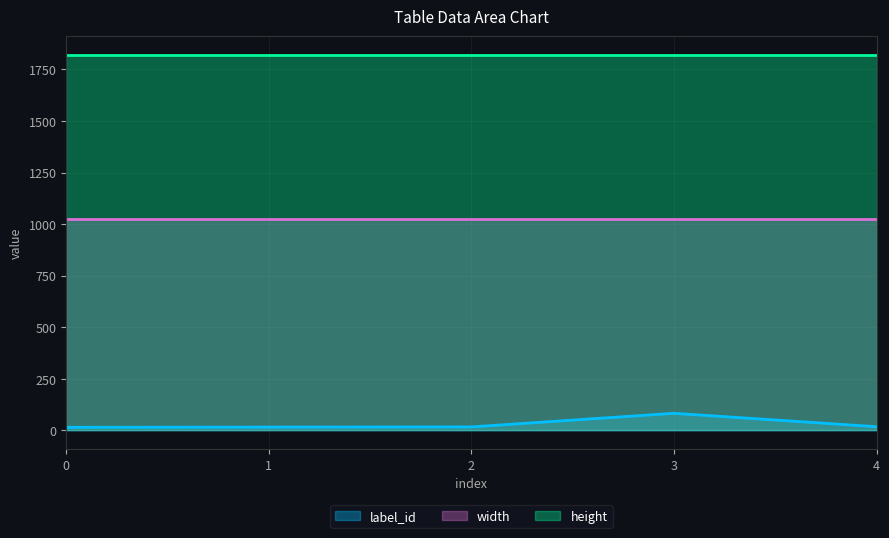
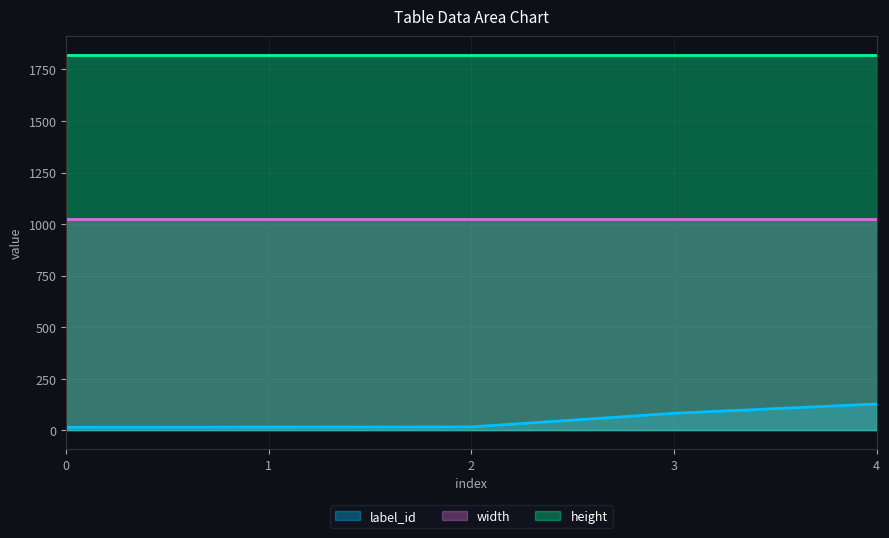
  {
    "label_id": {
      "0": 20,
      "1": 20,
      "2": 20,
      "3": 80,
-     "4": 20
+     "4": 130
    },
    "width": {
      "0": 1020,
      "1": 1020,
      "2": 1020,
      "3": 1020,
      "4": 1020
    },
    "height": {
      "0": 1820,
      "1": 1820,
      "2": 1820,
      "3": 1820,
      "4": 1820
    }
  }
